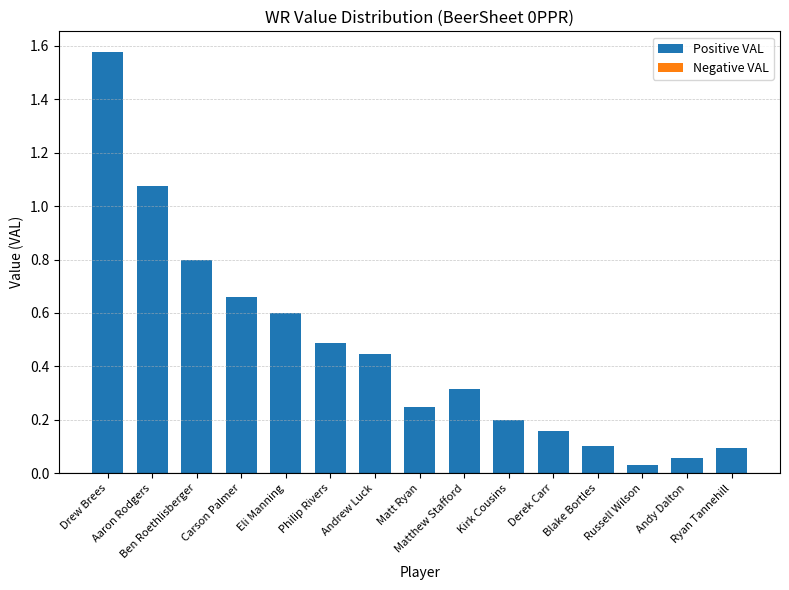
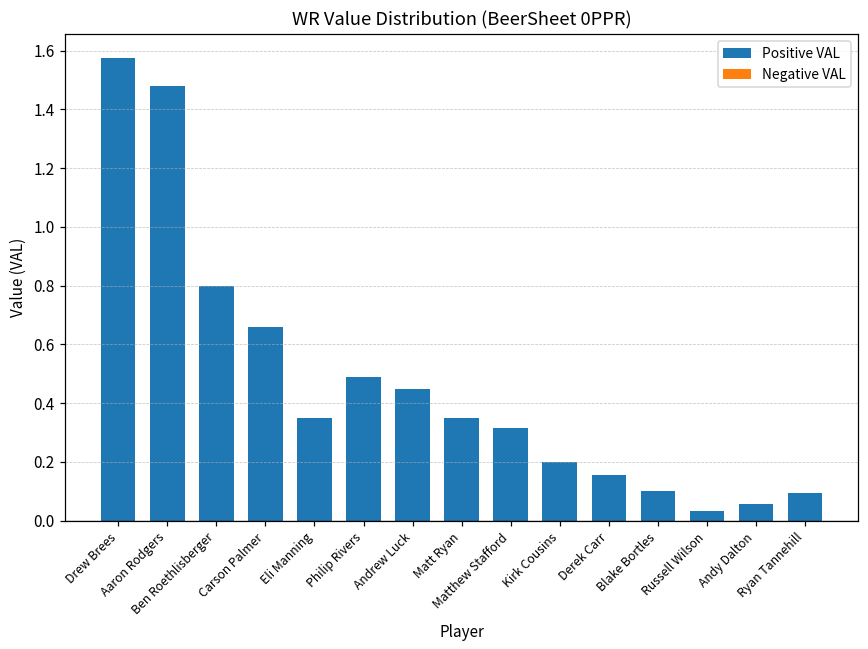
  {
    "Positive VAL": {
      "Drew Brees": 1.58,
-     "Aaron Rodgers": 1.08,
+     "Aaron Rodgers": 1.48,
      "Ben Roethlisberger": 0.80,
      "Carson Palmer": 0.66,
-     "Eli Manning": 0.60,
+     "Eli Manning": 0.35,
      "Philip Rivers": 0.49,
      "Andrew Luck": 0.45,
-     "Matt Ryan": 0.25,
+     "Matt Ryan": 0.35,
      "Matthew Stafford": 0.32,
      "Kirk Cousins": 0.20,
      "Derek Carr": 0.16,
      "Blake Bortles": 0.10,
      "Russell Wilson": 0.03,
      "Andy Dalton": 0.06,
      "Ryan Tannehill": 0.09
    },
    "Negative VAL": {
      "Drew Brees": 0.00,
      "Aaron Rodgers": 0.00,
      "Ben Roethlisberger": 0.00,
      "Carson Palmer": 0.00,
      "Eli Manning": 0.00,
      "Philip Rivers": 0.00,
      "Andrew Luck": 0.00,
      "Matt Ryan": 0.00,
      "Matthew Stafford": 0.00,
      "Kirk Cousins": 0.00,
      "Derek Carr": 0.00,
      "Blake Bortles": 0.00,
      "Russell Wilson": 0.00,
      "Andy Dalton": 0.00,
      "Ryan Tannehill": 0.00
    }
  }
